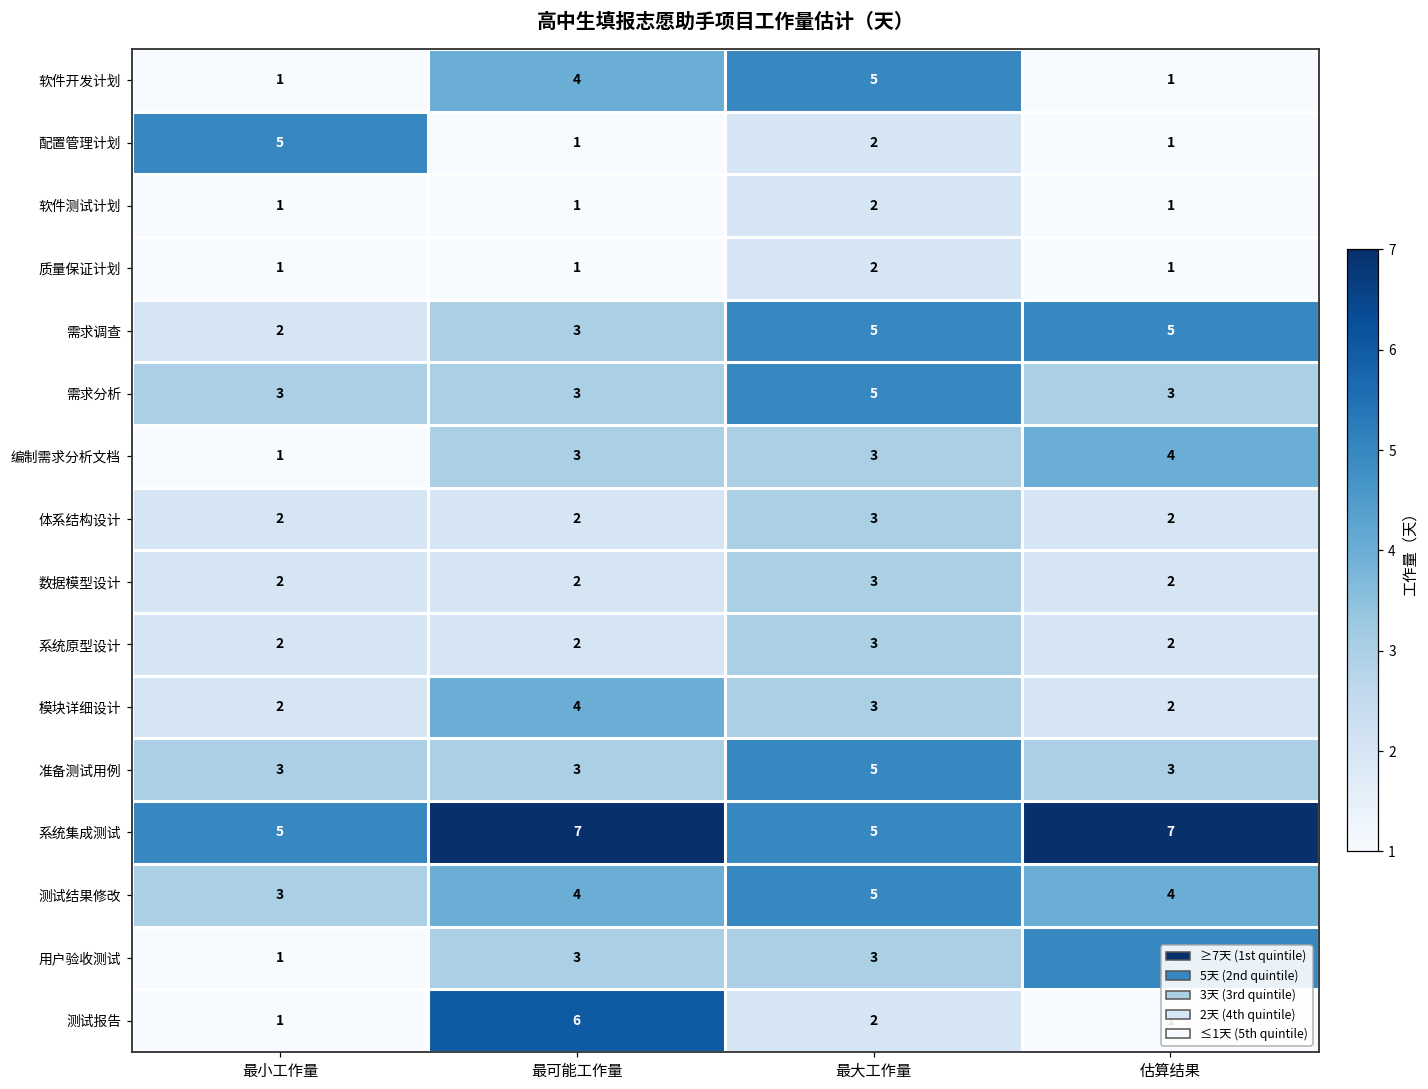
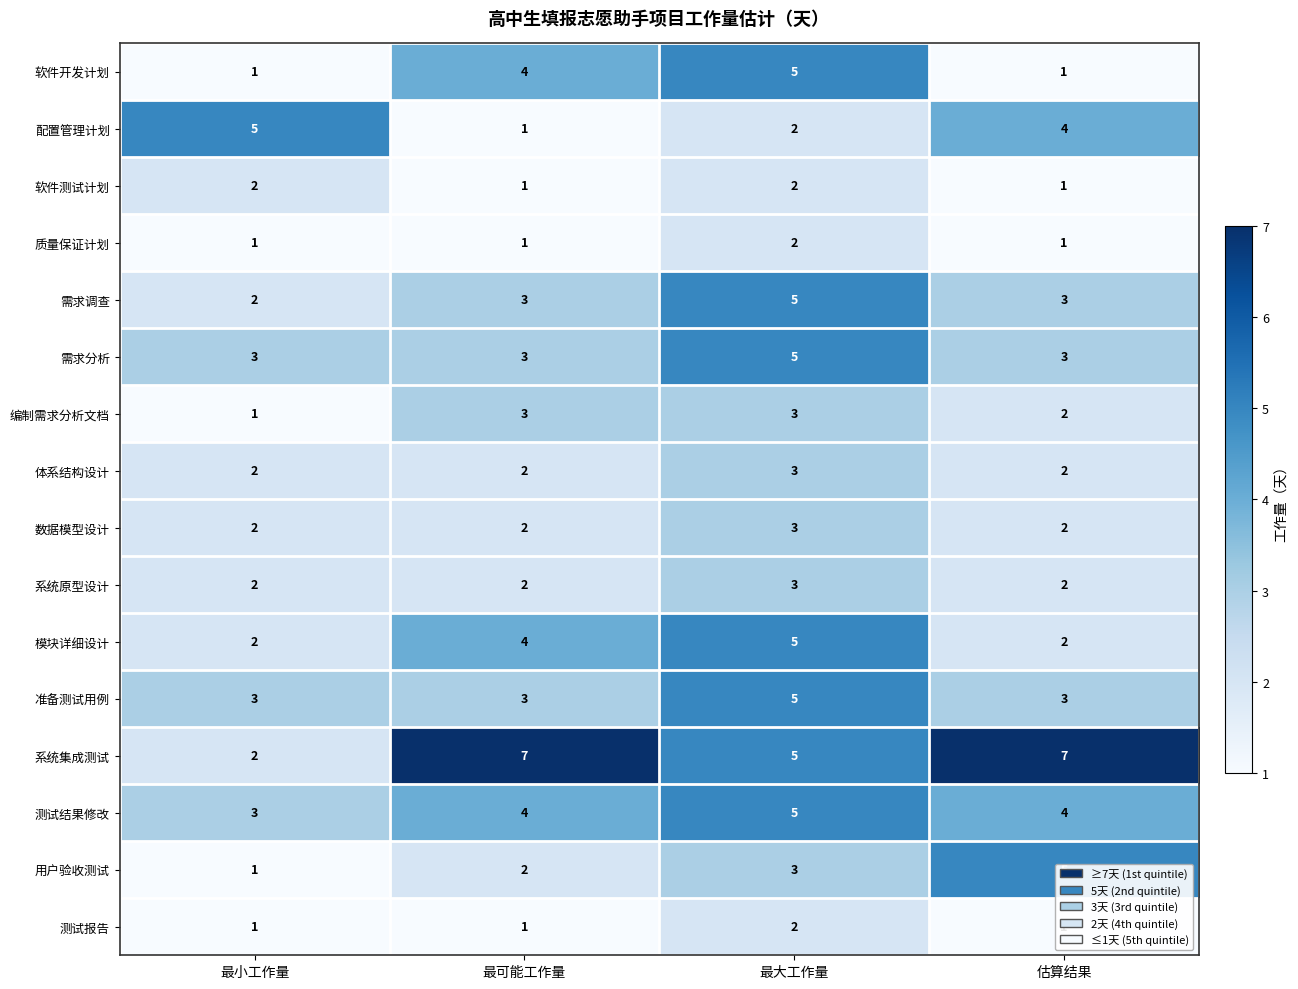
  {
    "软件开发计划": {
      "最小工作量": 1,
      "最可能工作量": 4,
      "最大工作量": 5,
      "估算结果": 1
    },
    "配置管理计划": {
      "最小工作量": 5,
      "最可能工作量": 1,
      "最大工作量": 2,
-     "估算结果": 1
+     "估算结果": 4
    },
    "软件测试计划": {
-     "最小工作量": 1,
+     "最小工作量": 2,
      "最可能工作量": 1,
      "最大工作量": 2,
      "估算结果": 1
    },
    "质量保证计划": {
      "最小工作量": 1,
      "最可能工作量": 1,
      "最大工作量": 2,
      "估算结果": 1
    },
    "需求调查": {
      "最小工作量": 2,
      "最可能工作量": 3,
      "最大工作量": 5,
-     "估算结果": 5
+     "估算结果": 3
    },
    "需求分析": {
      "最小工作量": 3,
      "最可能工作量": 3,
      "最大工作量": 5,
      "估算结果": 3
    },
    "编制需求分析文档": {
      "最小工作量": 1,
      "最可能工作量": 3,
      "最大工作量": 3,
-     "估算结果": 4
+     "估算结果": 2
    },
    "体系结构设计": {
      "最小工作量": 2,
      "最可能工作量": 2,
      "最大工作量": 3,
      "估算结果": 2
    },
    "数据模型设计": {
      "最小工作量": 2,
      "最可能工作量": 2,
      "最大工作量": 3,
      "估算结果": 2
    },
    "系统原型设计": {
      "最小工作量": 2,
      "最可能工作量": 2,
      "最大工作量": 3,
      "估算结果": 2
    },
    "模块详细设计": {
      "最小工作量": 2,
      "最可能工作量": 4,
-     "最大工作量": 3,
+     "最大工作量": 5,
      "估算结果": 2
    },
    "准备测试用例": {
      "最小工作量": 3,
      "最可能工作量": 3,
      "最大工作量": 5,
      "估算结果": 3
    },
    "系统集成测试": {
-     "最小工作量": 5,
+     "最小工作量": 2,
      "最可能工作量": 7,
      "最大工作量": 5,
      "估算结果": 7
    },
    "测试结果修改": {
      "最小工作量": 3,
      "最可能工作量": 4,
      "最大工作量": 5,
      "估算结果": 4
    },
    "用户验收测试": {
      "最小工作量": 1,
-     "最可能工作量": 3,
+     "最可能工作量": 2,
      "最大工作量": 3
    },
    "测试报告": {
      "最小工作量": 1,
-     "最可能工作量": 6,
+     "最可能工作量": 1,
      "最大工作量": 2
    }
  }
